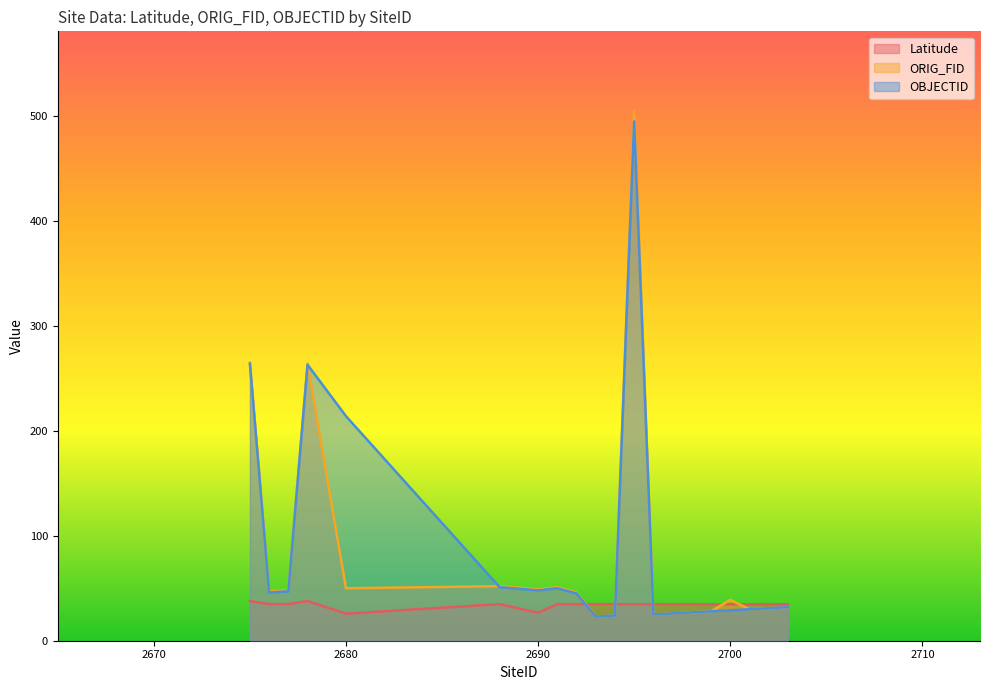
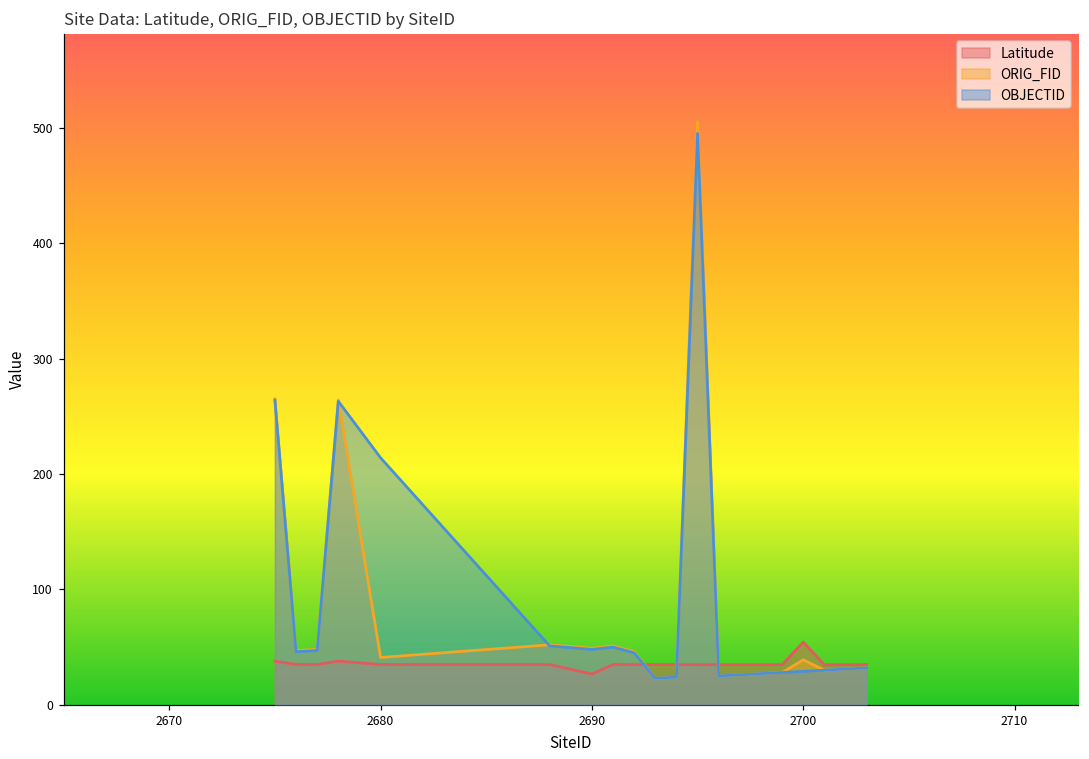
  {
    "Latitude": {
-     "2680": 26,
+     "2680": 35,
      "2690": 27,
-     "2700": 35
+     "2700": 54
    },
    "ORIG_FID": {
-     "2680": 50,
+     "2680": 41,
      "2700": 39
    },
    "OBJECTID": {
      "2680": 214,
      "2700": 29
    }
  }
